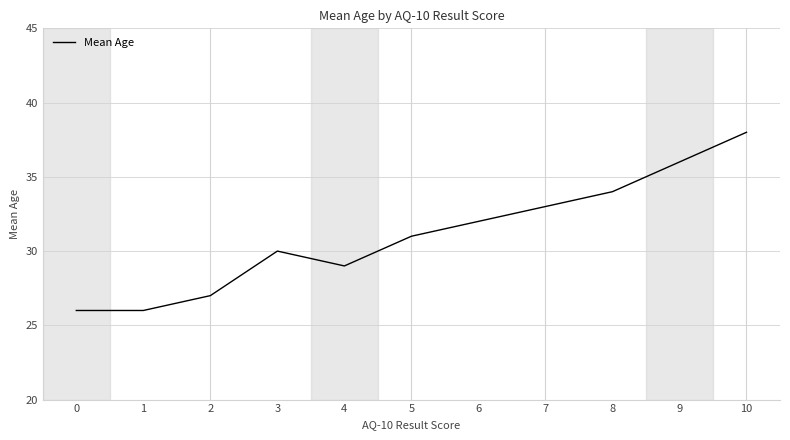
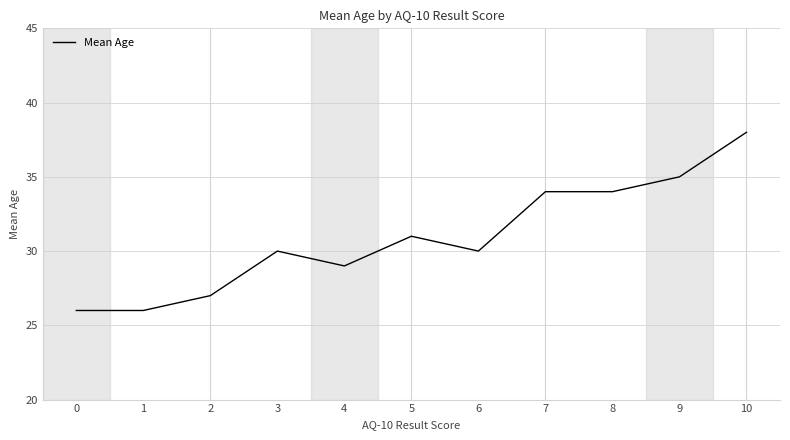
  {
    "0": 26,
    "1": 26,
    "2": 27,
    "3": 30,
    "4": 29,
    "5": 31,
-   "6": 32,
-   "7": 33,
+   "6": 30,
+   "7": 34,
    "8": 34,
-   "9": 36,
+   "9": 35,
    "10": 38
  }
